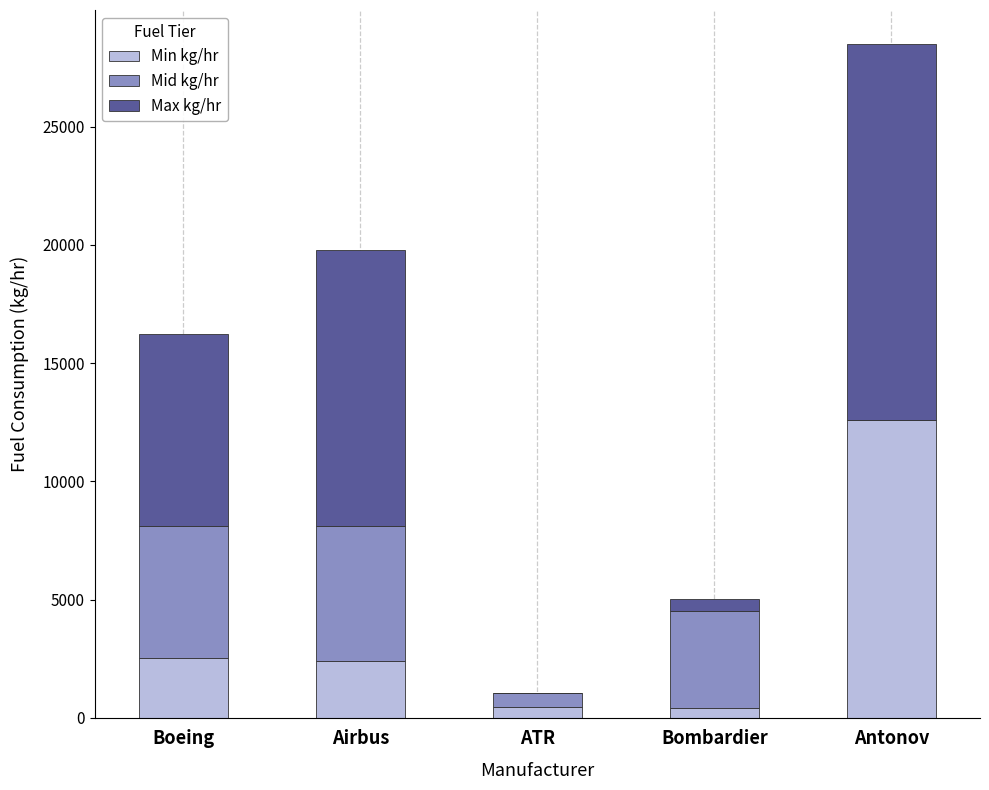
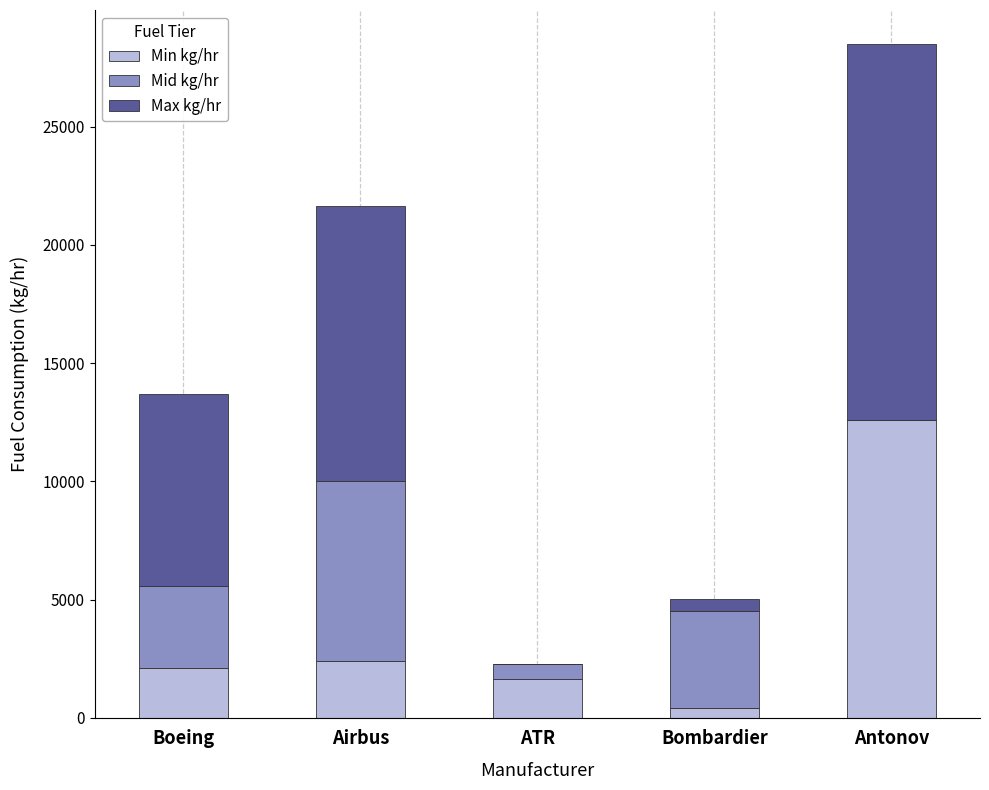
  {
    "Min kg/hr": {
-     "Boeing": 2500,
+     "Boeing": 2100,
      "Airbus": 2400,
-     "ATR": 500,
+     "ATR": 1700,
      "Bombardier": 400,
      "Antonov": 12600
    },
    "Mid kg/hr": {
-     "Boeing": 5600,
-     "Airbus": 5700,
+     "Boeing": 3500,
+     "Airbus": 7600,
      "ATR": 600,
      "Bombardier": 4100,
      "Antonov": 0
    },
    "Max kg/hr": {
      "Boeing": 8100,
      "Airbus": 11600,
      "ATR": 0,
      "Bombardier": 500,
      "Antonov": 15900
    }
  }
